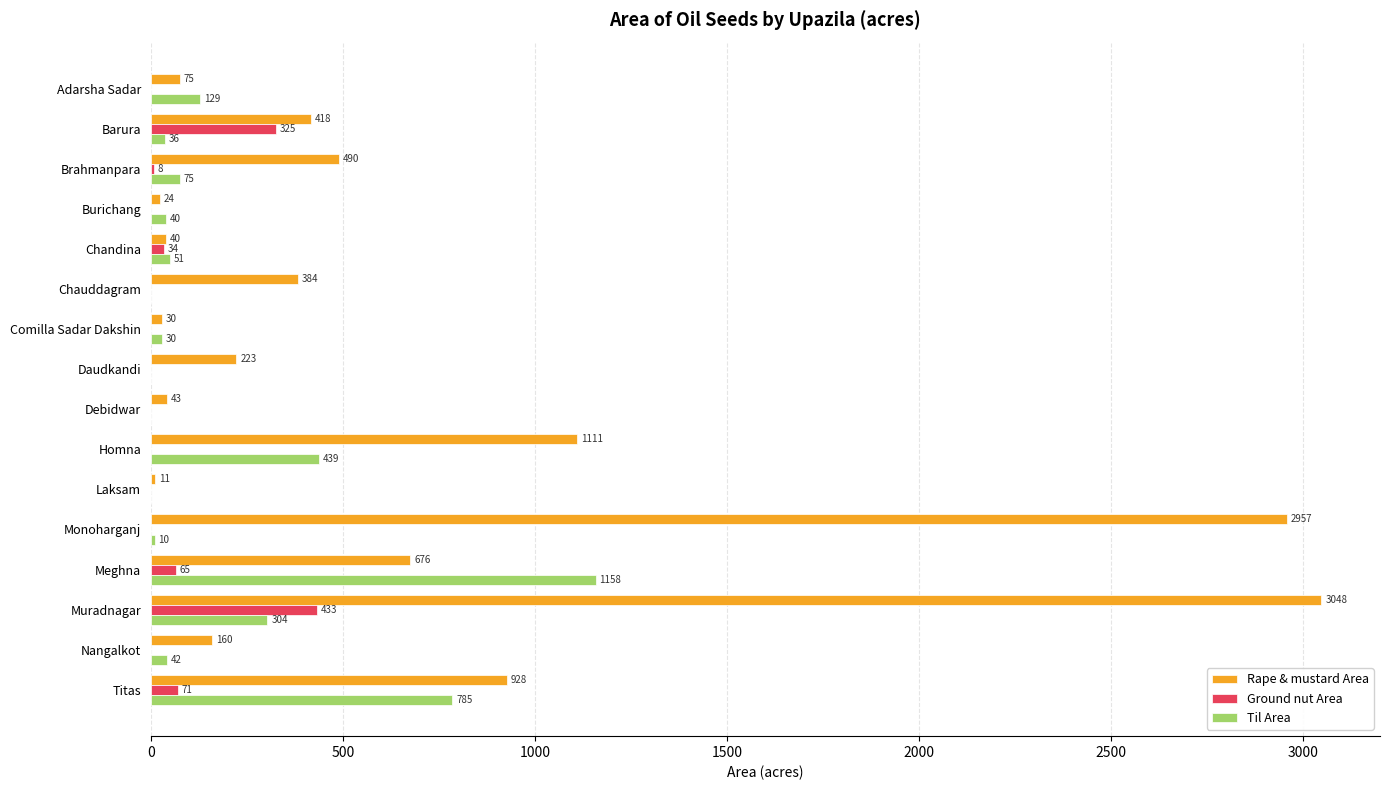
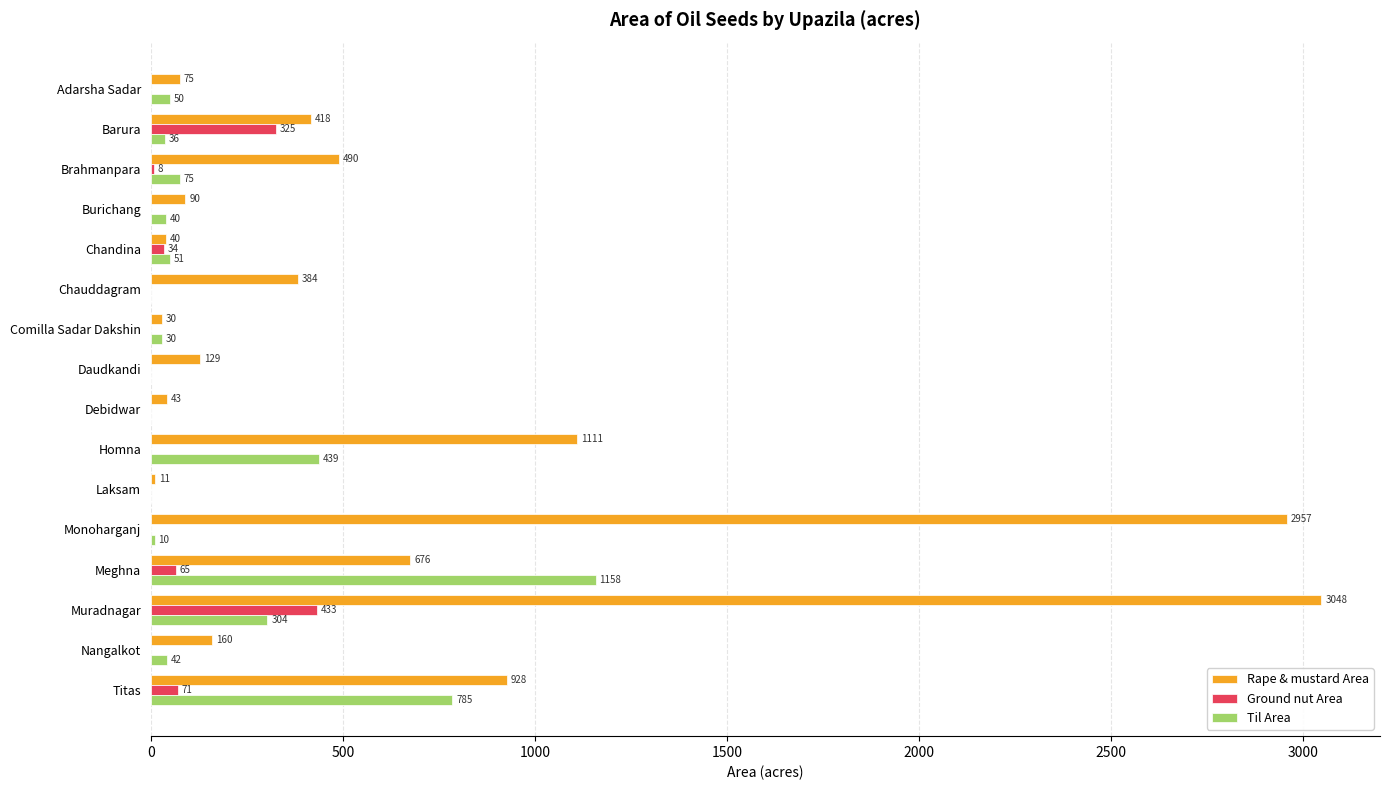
  {
    "Rape & mustard Area": {
      "Adarsha Sadar": 75,
      "Barura": 418,
      "Brahmanpara": 490,
-     "Burichang": 24,
+     "Burichang": 90,
      "Chandina": 40,
      "Chauddagram": 384,
      "Comilla Sadar Dakshin": 30,
-     "Daudkandi": 223,
+     "Daudkandi": 129,
      "Debidwar": 43,
      "Homna": 1111,
      "Laksam": 11,
      "Monoharganj": 2957,
      "Meghna": 676,
      "Muradnagar": 3048,
      "Nangalkot": 160,
      "Titas": 928
    },
    "Ground nut Area": {
      "Barura": 325,
      "Brahmanpara": 8,
      "Chandina": 34,
      "Meghna": 65,
      "Muradnagar": 433,
      "Titas": 71
    },
    "Til Area": {
-     "Adarsha Sadar": 129,
+     "Adarsha Sadar": 50,
      "Barura": 36,
      "Brahmanpara": 75,
      "Burichang": 40,
      "Chandina": 51,
      "Comilla Sadar Dakshin": 30,
      "Homna": 439,
      "Monoharganj": 10,
      "Meghna": 1158,
      "Muradnagar": 304,
      "Nangalkot": 42,
      "Titas": 785
    }
  }
